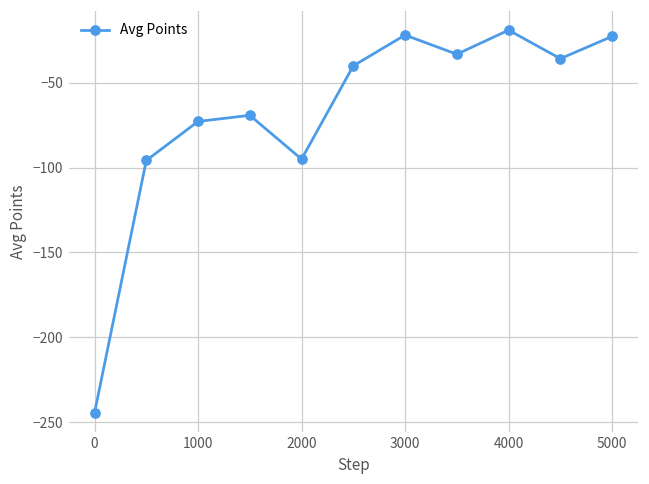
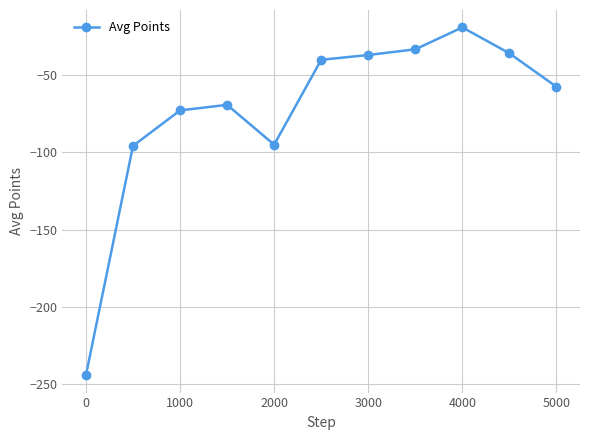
  {
    "0": -244,
    "1000": -73,
    "2000": -95,
-   "3000": -22,
+   "3000": -37,
    "4000": -19,
-   "5000": -23
+   "5000": -58
  }
